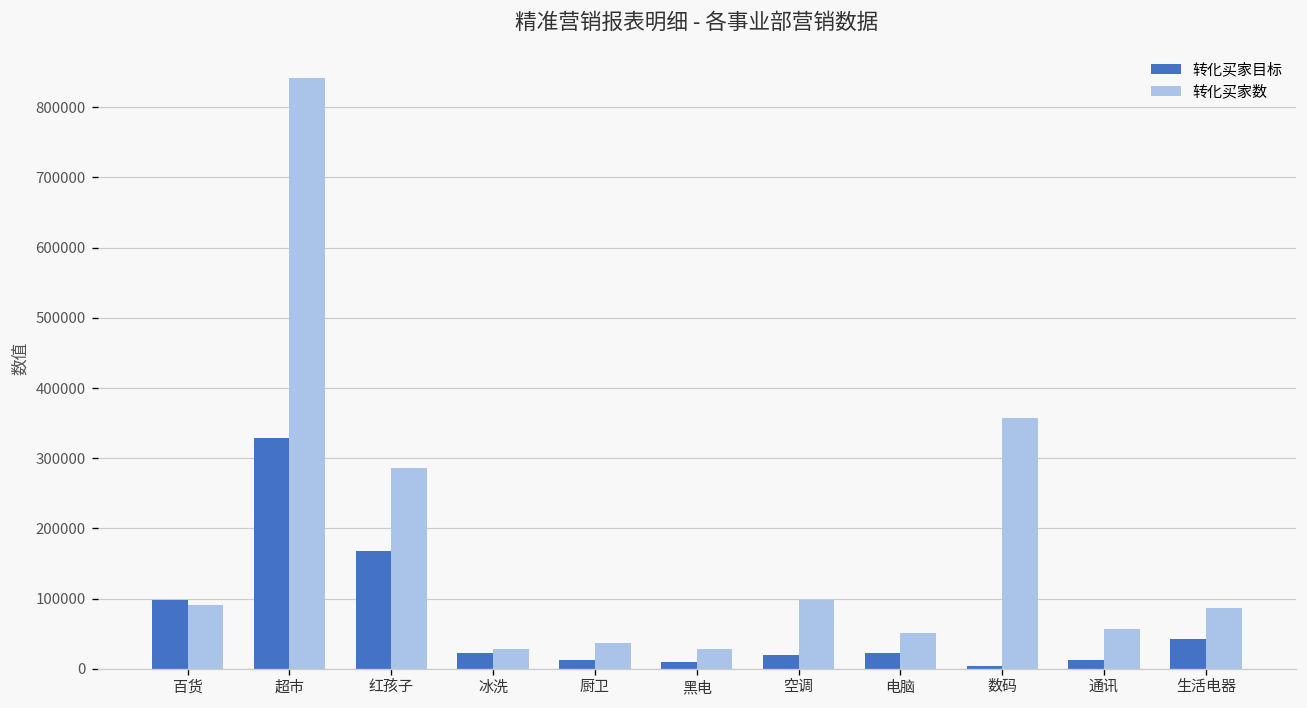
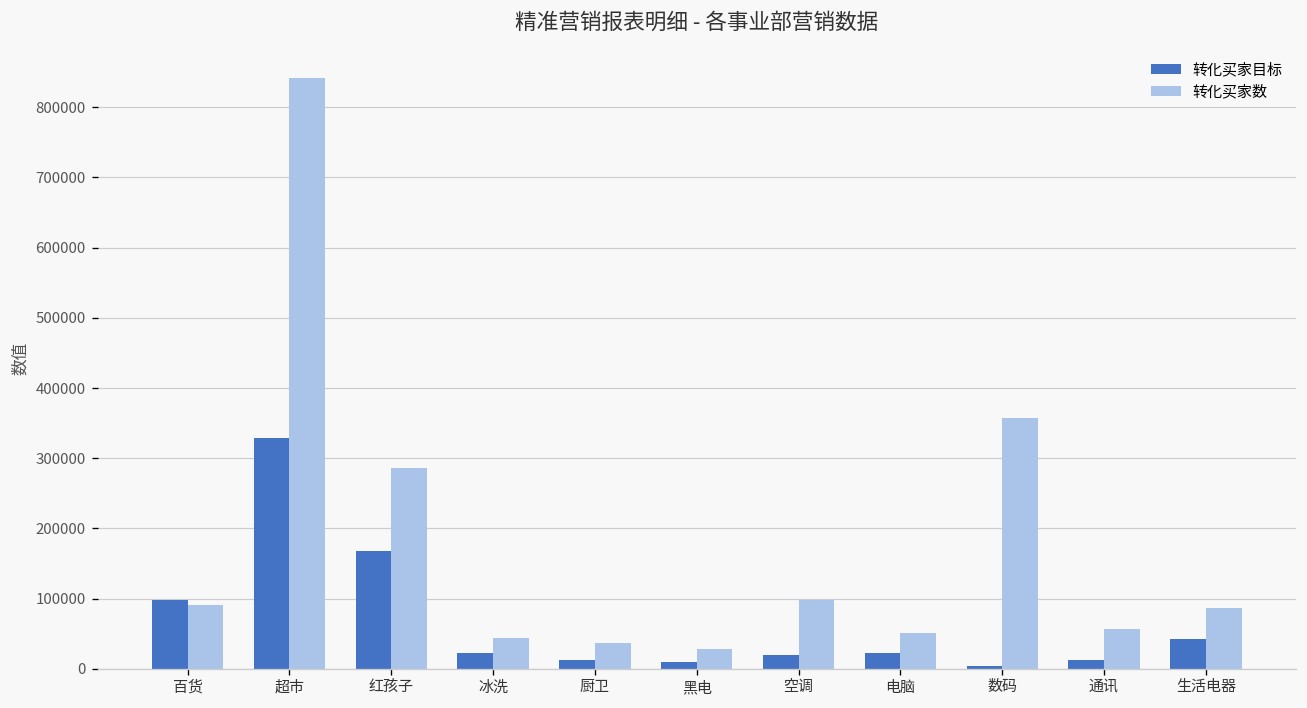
  {
    "转化买家目标": {
      "百货": 100000,
      "超市": 330000,
      "红孩子": 170000,
      "冰洗": 20000,
      "厨卫": 10000,
      "黑电": 10000,
      "空调": 20000,
      "电脑": 20000,
      "通讯": 10000,
      "生活电器": 40000
    },
    "转化买家数": {
      "百货": 90000,
      "超市": 840000,
      "红孩子": 290000,
-     "冰洗": 30000,
+     "冰洗": 40000,
      "厨卫": 40000,
      "黑电": 30000,
      "空调": 100000,
      "电脑": 50000,
      "数码": 360000,
      "通讯": 60000,
      "生活电器": 90000
    }
  }
